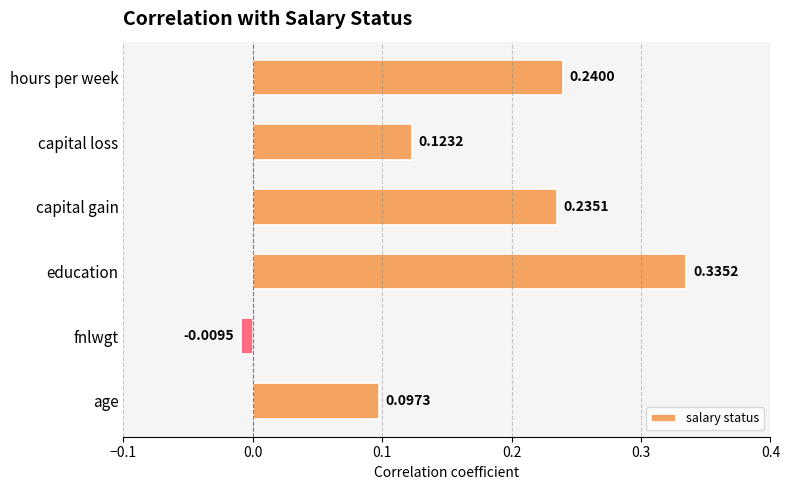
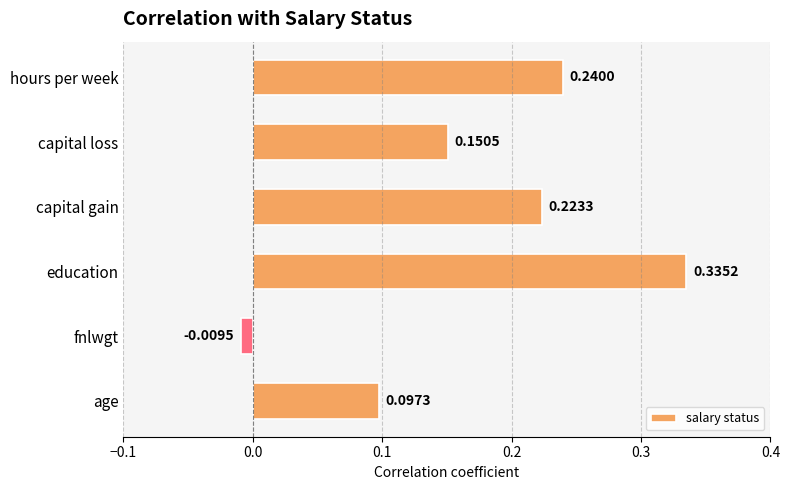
  {
    "hours per week": 0.2400,
-   "capital loss": 0.1232,
-   "capital gain": 0.2351,
+   "capital loss": 0.1505,
+   "capital gain": 0.2233,
    "education": 0.3352,
    "fnlwgt": -0.0095,
    "age": 0.0973
  }
